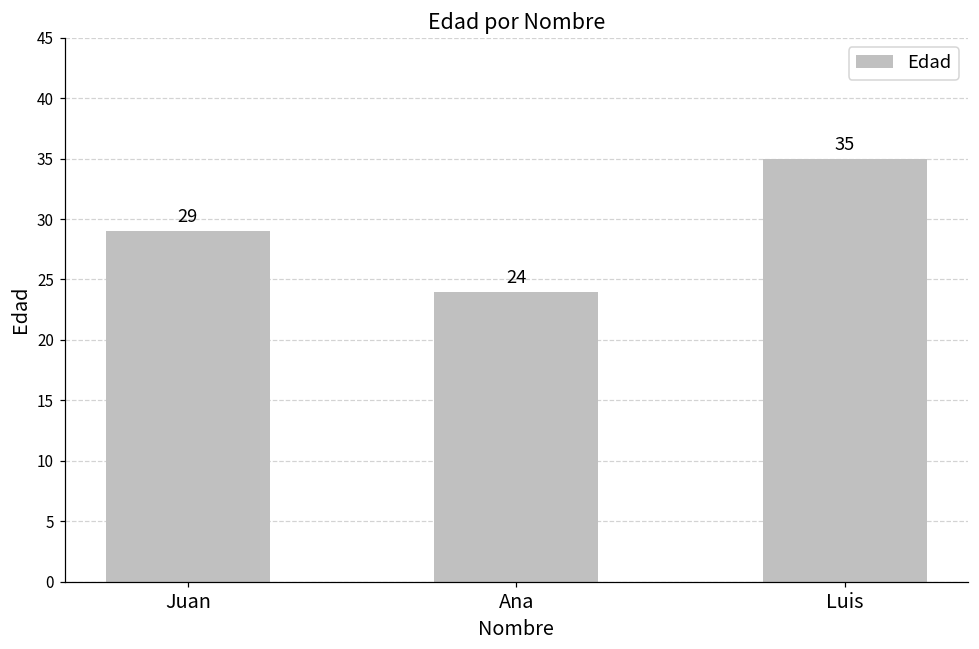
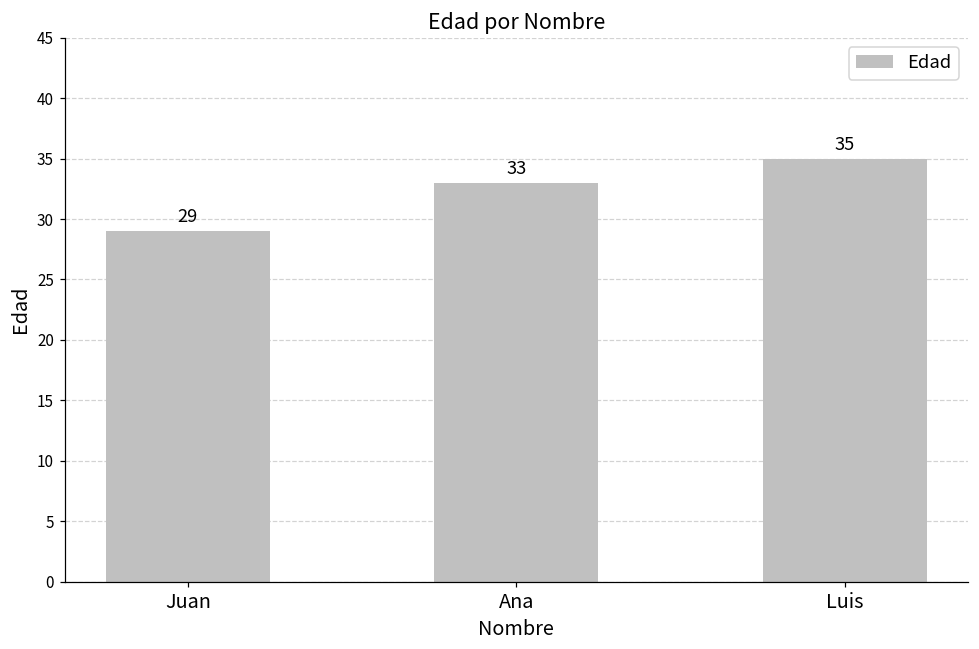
  {
    "Juan": 29,
-   "Ana": 24,
+   "Ana": 33,
    "Luis": 35
  }
